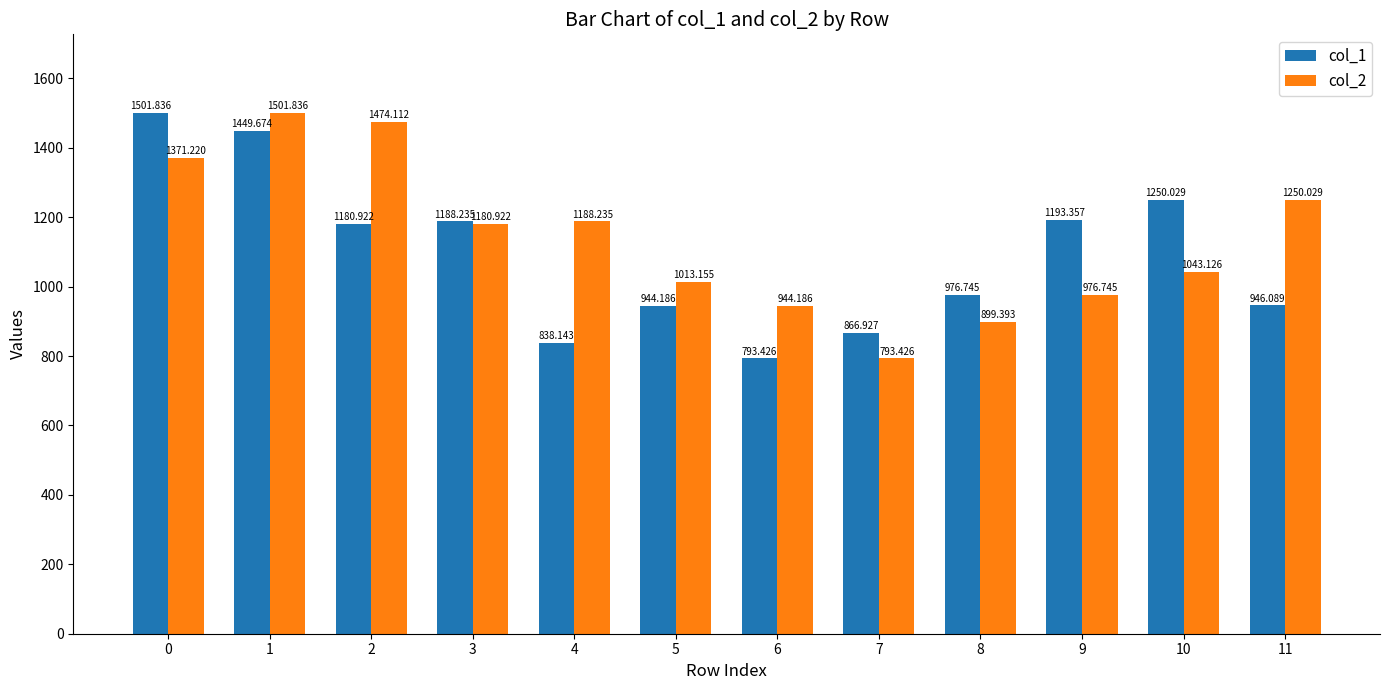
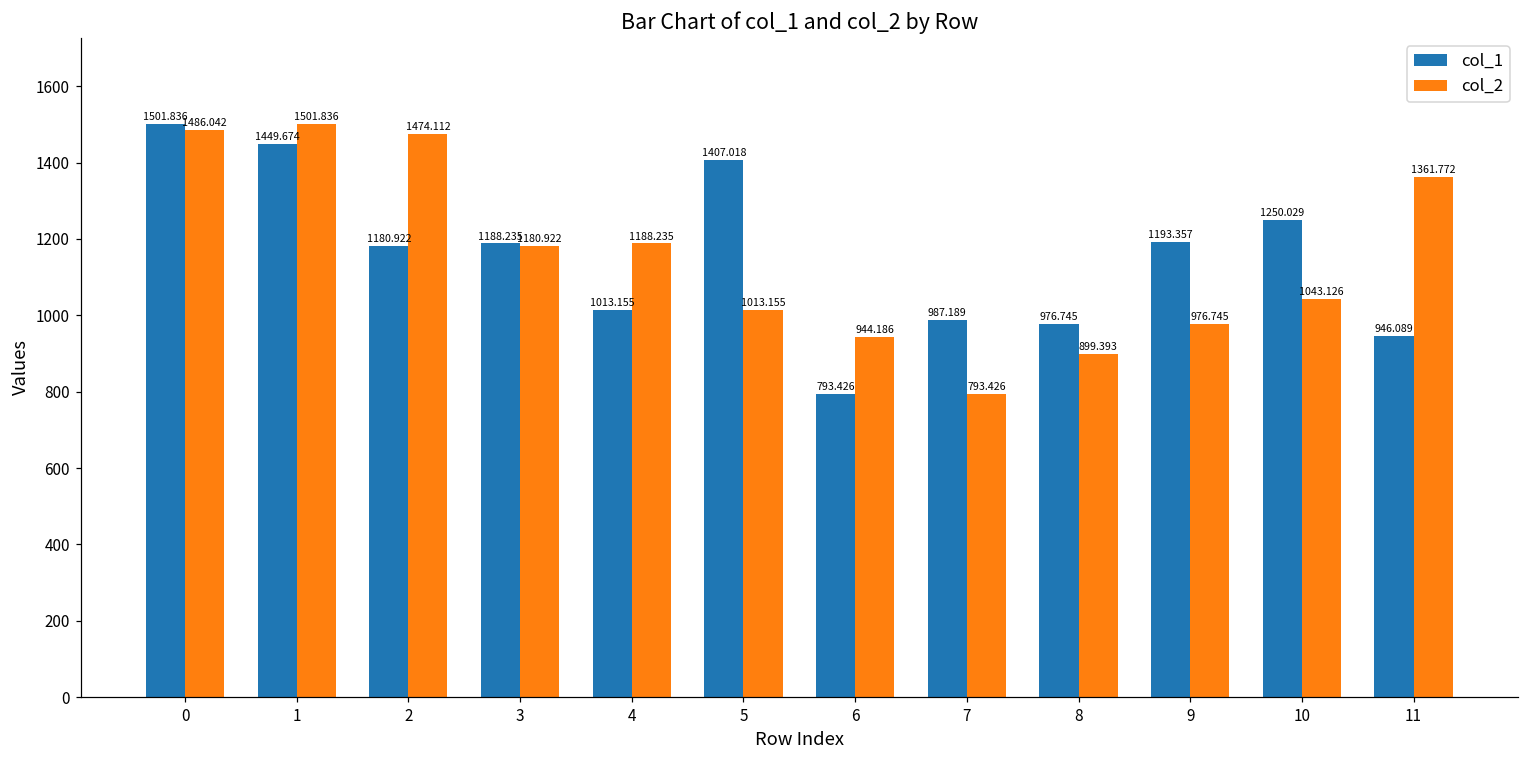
  {
    "col_1": {
      "0": 1501.836,
      "1": 1449.674,
      "2": 1180.922,
      "3": 1188.235,
-     "4": 838.143,
-     "5": 944.186,
+     "4": 1013.155,
+     "5": 1407.018,
      "6": 793.426,
-     "7": 866.927,
+     "7": 987.189,
      "8": 976.745,
      "9": 1193.357,
      "10": 1250.029,
      "11": 946.089
    },
    "col_2": {
-     "0": 1371.220,
+     "0": 1486.042,
      "1": 1501.836,
      "2": 1474.112,
      "3": 1180.922,
      "4": 1188.235,
      "5": 1013.155,
      "6": 944.186,
      "7": 793.426,
      "8": 899.393,
      "9": 976.745,
      "10": 1043.126,
-     "11": 1250.029
+     "11": 1361.772
    }
  }
